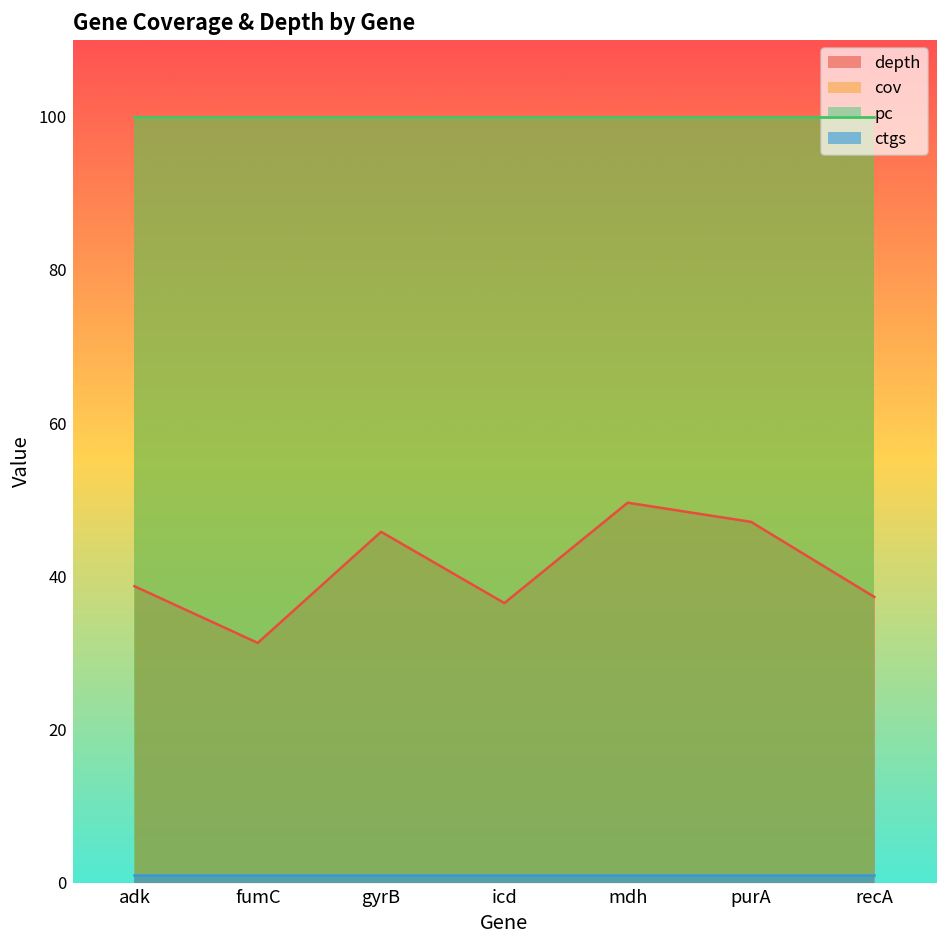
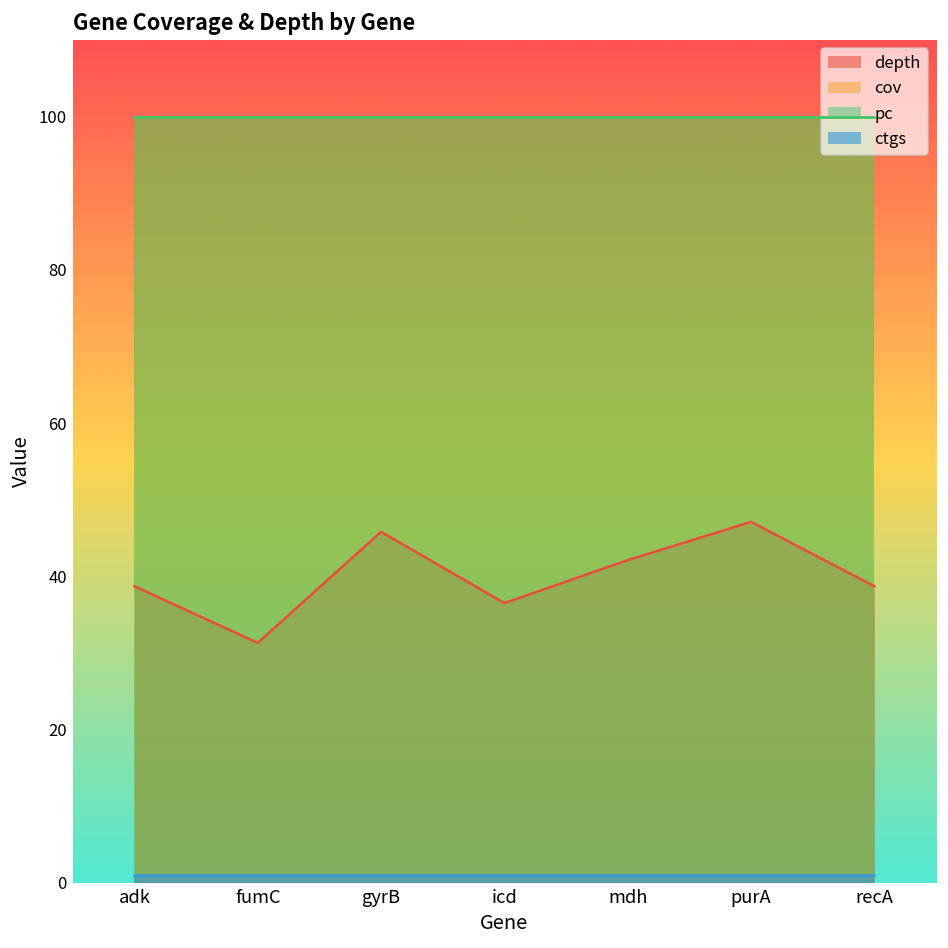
  {
    "depth": {
      "adk": 39,
      "fumC": 31,
      "gyrB": 46,
      "icd": 37,
-     "mdh": 50,
+     "mdh": 42,
      "purA": 47,
-     "recA": 37
+     "recA": 39
    },
    "pc": {
      "adk": 100,
      "fumC": 100,
      "gyrB": 100,
      "icd": 100,
      "mdh": 100,
      "purA": 100
    },
    "ctgs": {
      "adk": 1,
      "fumC": 1,
      "gyrB": 1,
      "icd": 1,
      "mdh": 1,
      "purA": 1,
      "recA": 1
    }
  }
